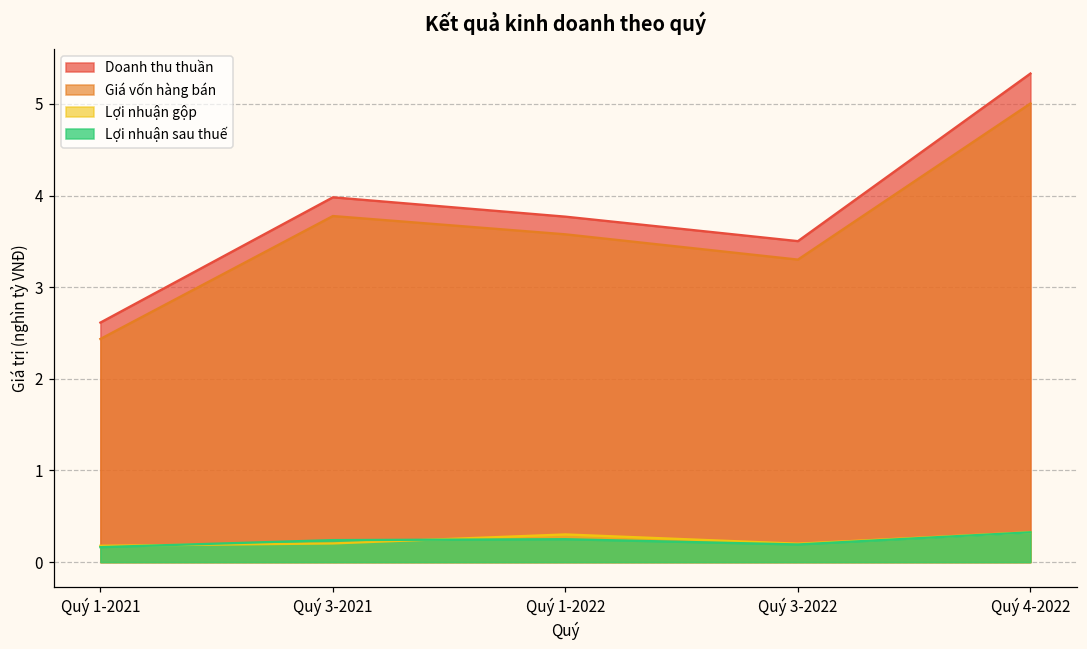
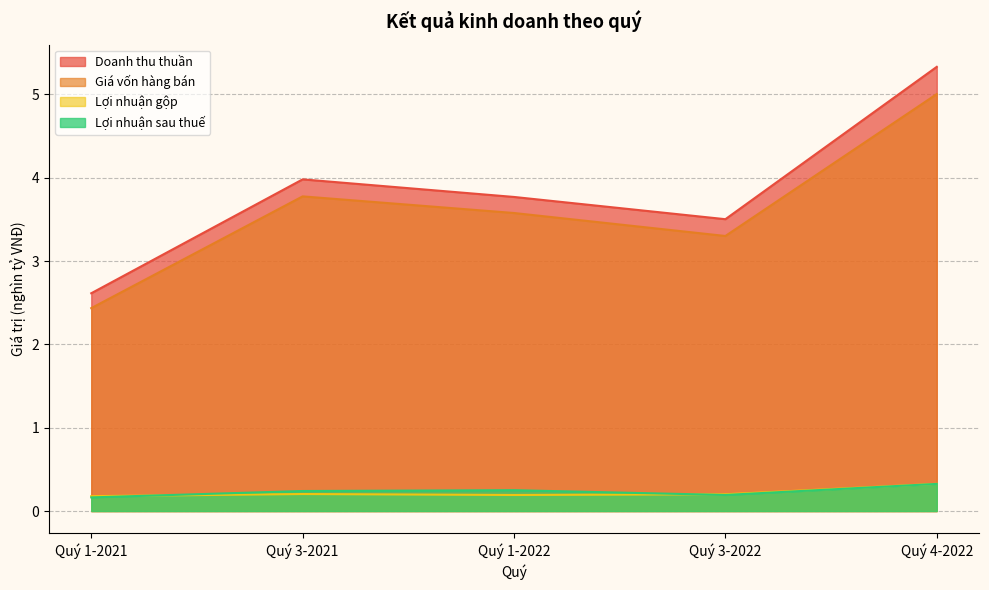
  {
    "Lợi nhuận gộp": {
      "Quý 3-2021": 0.2,
-     "Quý 1-2022": 0.3
+     "Quý 1-2022": 0.2
    },
    "Lợi nhuận sau thuế": {
      "Quý 3-2021": 0.2,
      "Quý 1-2022": 0.3
    }
  }
